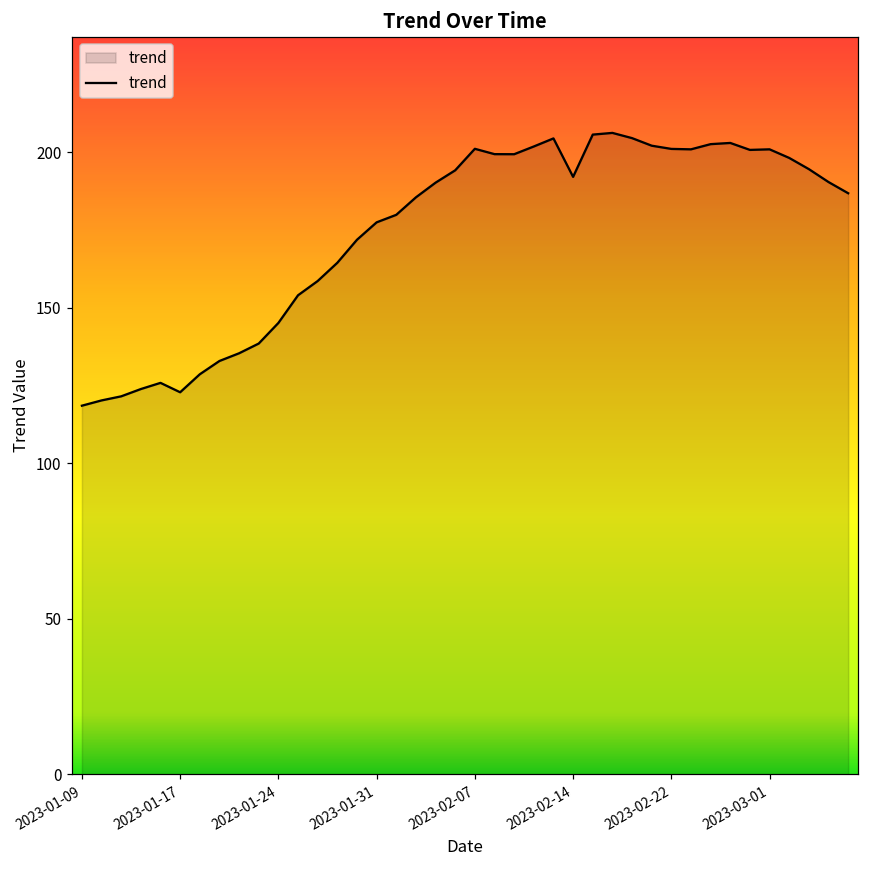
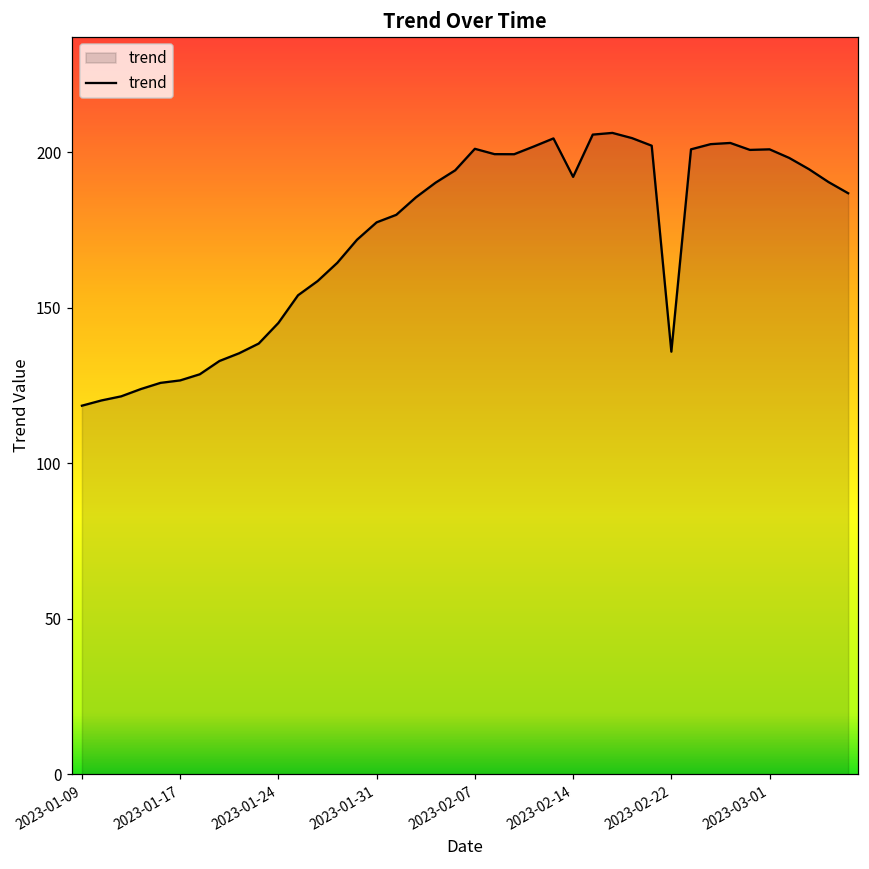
  {
    "2023-01-09": 119,
-   "2023-01-17": 123,
+   "2023-01-17": 127,
    "2023-01-24": 145,
    "2023-01-31": 177,
    "2023-02-07": 201,
    "2023-02-14": 192,
-   "2023-02-22": 201,
+   "2023-02-22": 136,
    "2023-03-01": 201
  }
